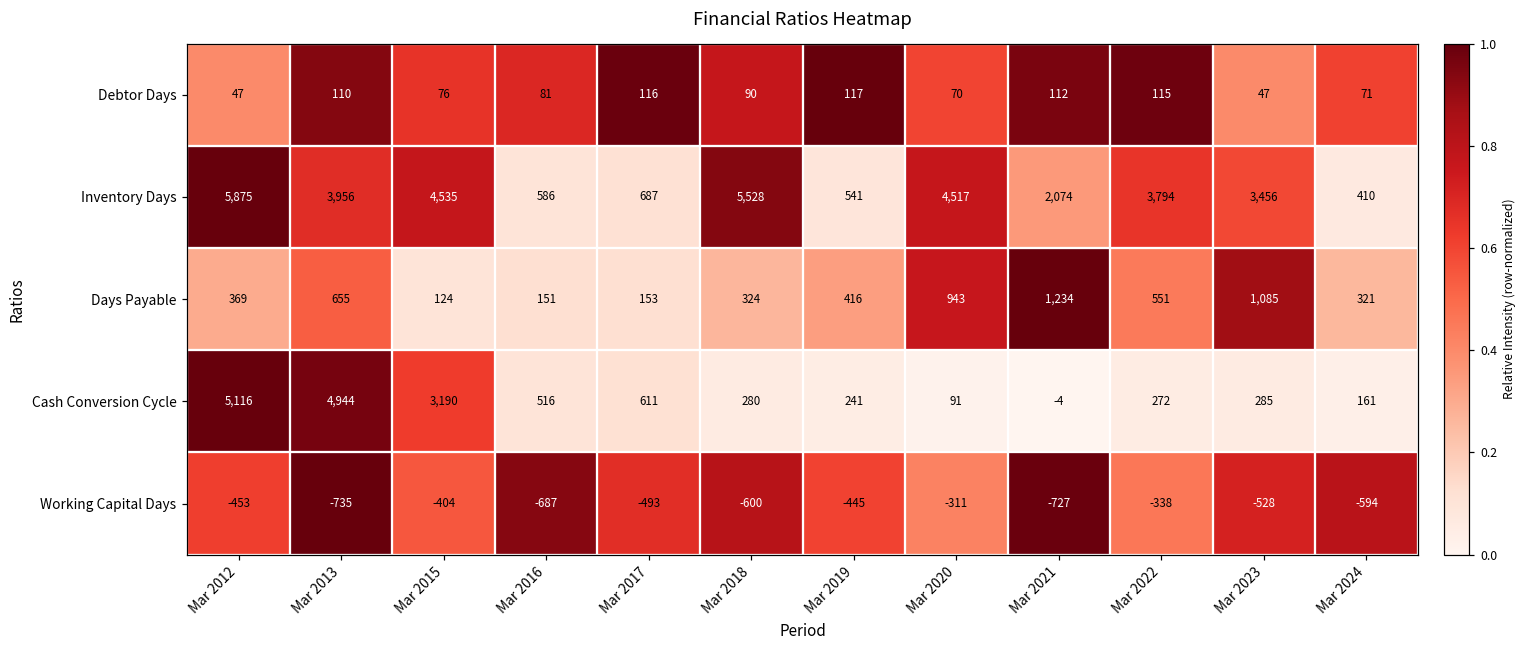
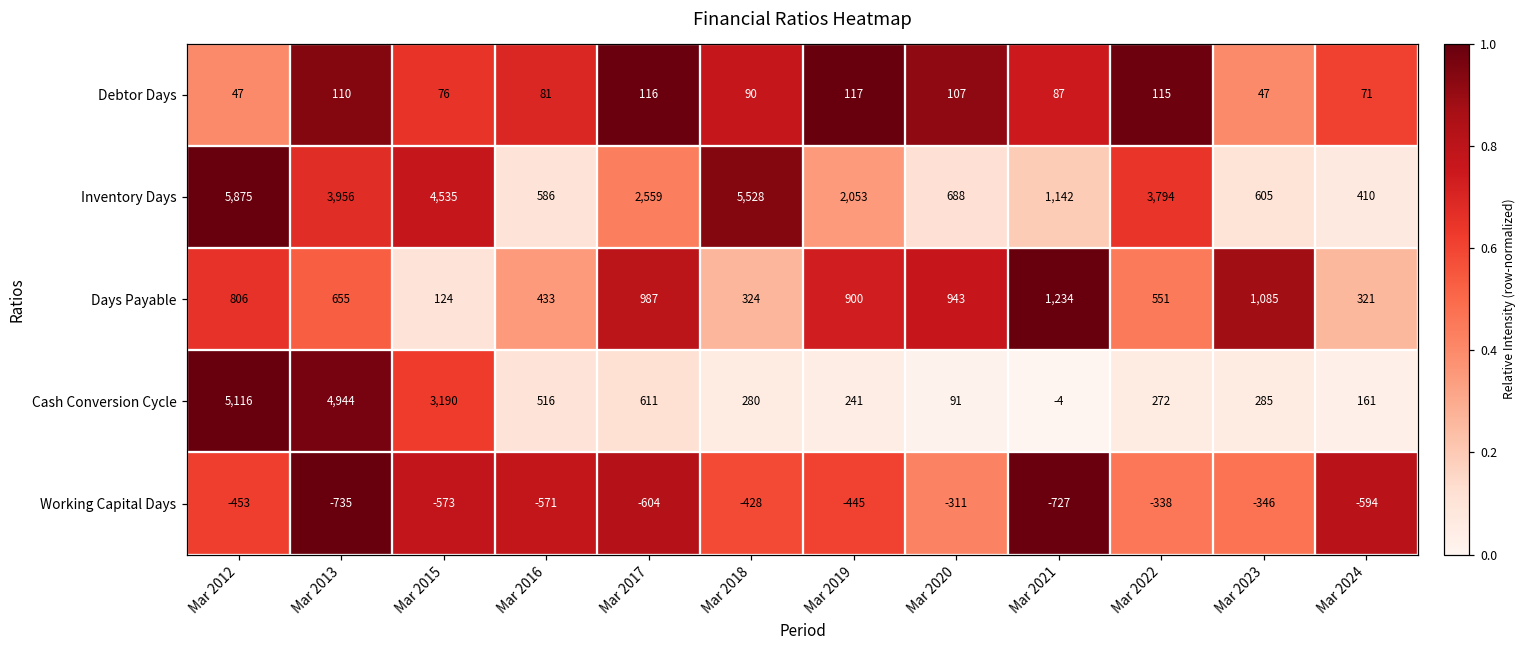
  {
    "Debtor Days": {
      "Mar 2012": "47",
      "Mar 2013": "110",
      "Mar 2015": "76",
      "Mar 2016": "81",
      "Mar 2017": "116",
      "Mar 2018": "90",
      "Mar 2019": "117",
-     "Mar 2020": "70",
-     "Mar 2021": "112",
+     "Mar 2020": "107",
+     "Mar 2021": "87",
      "Mar 2022": "115",
      "Mar 2023": "47",
      "Mar 2024": "71"
    },
    "Inventory Days": {
      "Mar 2012": "5,875",
      "Mar 2013": "3,956",
      "Mar 2015": "4,535",
      "Mar 2016": "586",
-     "Mar 2017": "687",
+     "Mar 2017": "2,559",
      "Mar 2018": "5,528",
-     "Mar 2019": "541",
-     "Mar 2020": "4,517",
-     "Mar 2021": "2,074",
+     "Mar 2019": "2,053",
+     "Mar 2020": "688",
+     "Mar 2021": "1,142",
      "Mar 2022": "3,794",
-     "Mar 2023": "3,456",
+     "Mar 2023": "605",
      "Mar 2024": "410"
    },
    "Days Payable": {
-     "Mar 2012": "369",
+     "Mar 2012": "806",
      "Mar 2013": "655",
      "Mar 2015": "124",
-     "Mar 2016": "151",
-     "Mar 2017": "153",
+     "Mar 2016": "433",
+     "Mar 2017": "987",
      "Mar 2018": "324",
-     "Mar 2019": "416",
+     "Mar 2019": "900",
      "Mar 2020": "943",
      "Mar 2021": "1,234",
      "Mar 2022": "551",
      "Mar 2023": "1,085",
      "Mar 2024": "321"
    },
    "Cash Conversion Cycle": {
      "Mar 2012": "5,116",
      "Mar 2013": "4,944",
      "Mar 2015": "3,190",
      "Mar 2016": "516",
      "Mar 2017": "611",
      "Mar 2018": "280",
      "Mar 2019": "241",
      "Mar 2020": "91",
      "Mar 2021": "-4",
      "Mar 2022": "272",
      "Mar 2023": "285",
      "Mar 2024": "161"
    },
    "Working Capital Days": {
      "Mar 2012": "-453",
      "Mar 2013": "-735",
-     "Mar 2015": "-404",
-     "Mar 2016": "-687",
-     "Mar 2017": "-493",
-     "Mar 2018": "-600",
+     "Mar 2015": "-573",
+     "Mar 2016": "-571",
+     "Mar 2017": "-604",
+     "Mar 2018": "-428",
      "Mar 2019": "-445",
      "Mar 2020": "-311",
      "Mar 2021": "-727",
      "Mar 2022": "-338",
-     "Mar 2023": "-528",
+     "Mar 2023": "-346",
      "Mar 2024": "-594"
    }
  }
